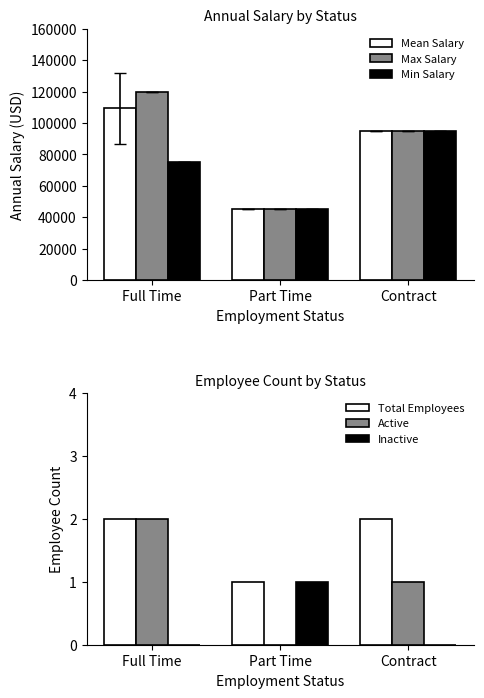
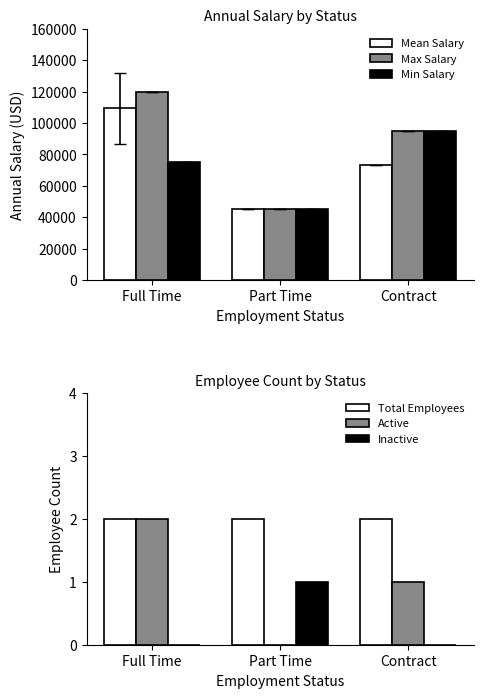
  {
    "Annual Salary by Status": {
      "Mean Salary": {
        "Full Time": 109000,
        "Part Time": 45000,
-       "Contract": 95000
+       "Contract": 73000
      },
      "Max Salary": {
        "Full Time": 120000,
        "Part Time": 45000,
        "Contract": 95000
      },
      "Min Salary": {
        "Full Time": 75000,
        "Part Time": 45000,
        "Contract": 95000
      }
    },
    "Employee Count by Status": {
      "Total Employees": {
        "Full Time": 2,
-       "Part Time": 1,
+       "Part Time": 2,
        "Contract": 2
      },
      "Active": {
        "Full Time": 2,
        "Part Time": 0,
        "Contract": 1
      },
      "Inactive": {
        "Full Time": 0,
        "Part Time": 1,
        "Contract": 0
      }
    }
  }
